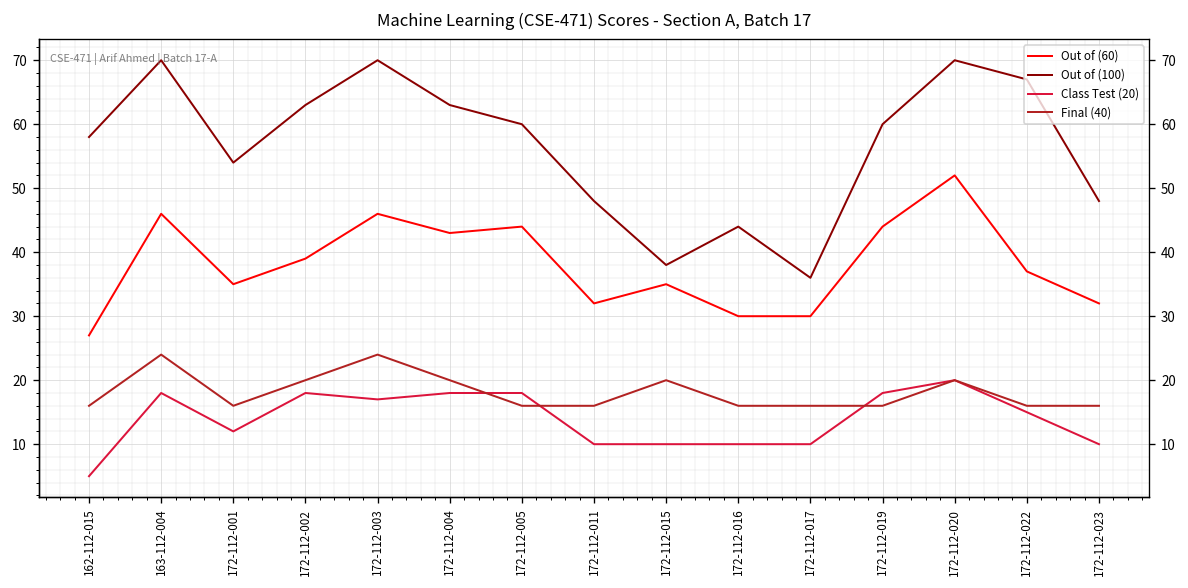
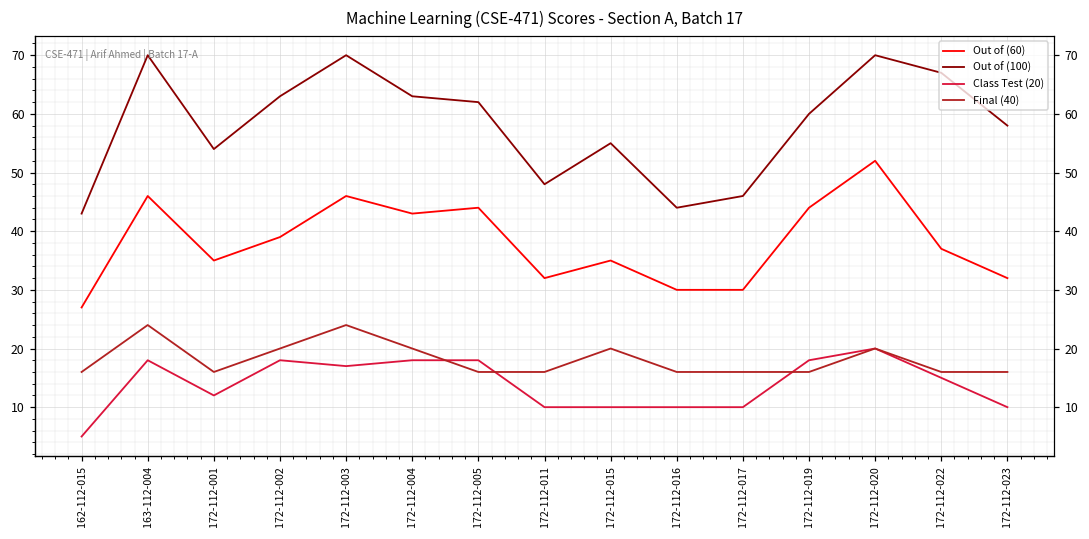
  {
    "Out of (60)": {
      "162-112-015": 27,
      "163-112-004": 46,
      "172-112-001": 35,
      "172-112-002": 39,
      "172-112-003": 46,
      "172-112-004": 43,
      "172-112-005": 44,
      "172-112-011": 32,
      "172-112-015": 35,
      "172-112-016": 30,
      "172-112-017": 30,
      "172-112-019": 44,
      "172-112-020": 52,
      "172-112-022": 37,
      "172-112-023": 32
    },
    "Out of (100)": {
-     "162-112-015": 58,
+     "162-112-015": 43,
      "172-112-001": 54,
      "172-112-002": 63,
      "172-112-003": 70,
      "172-112-004": 63,
-     "172-112-005": 60,
+     "172-112-005": 62,
      "172-112-011": 48,
-     "172-112-015": 38,
+     "172-112-015": 55,
      "172-112-016": 44,
-     "172-112-017": 36,
+     "172-112-017": 46,
      "172-112-019": 60,
      "172-112-020": 70,
-     "172-112-023": 48
+     "172-112-023": 58
    }
  }
